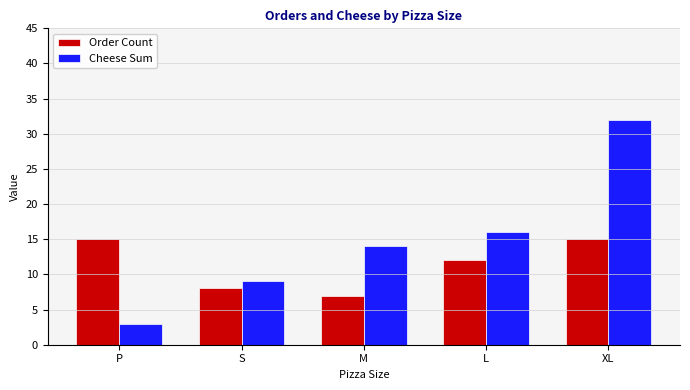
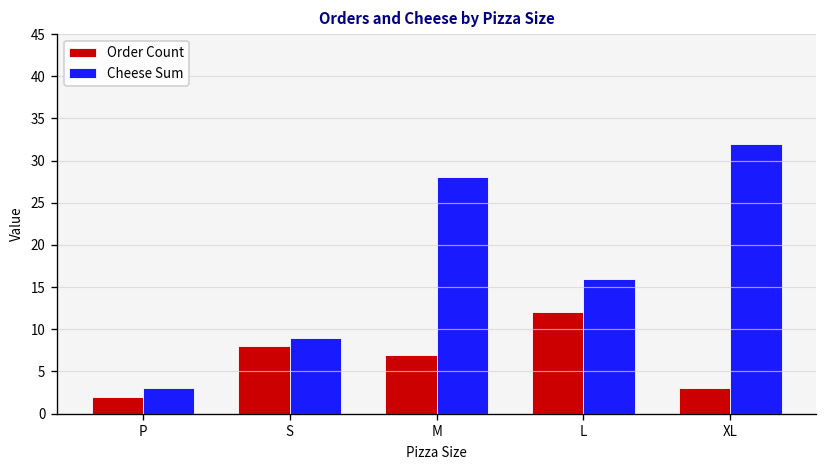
  {
    "Order Count": {
-     "P": 15,
+     "P": 2,
      "S": 8,
      "M": 7,
      "L": 12,
-     "XL": 15
+     "XL": 3
    },
    "Cheese Sum": {
      "P": 3,
      "S": 9,
-     "M": 14,
+     "M": 28,
      "L": 16,
      "XL": 32
    }
  }
